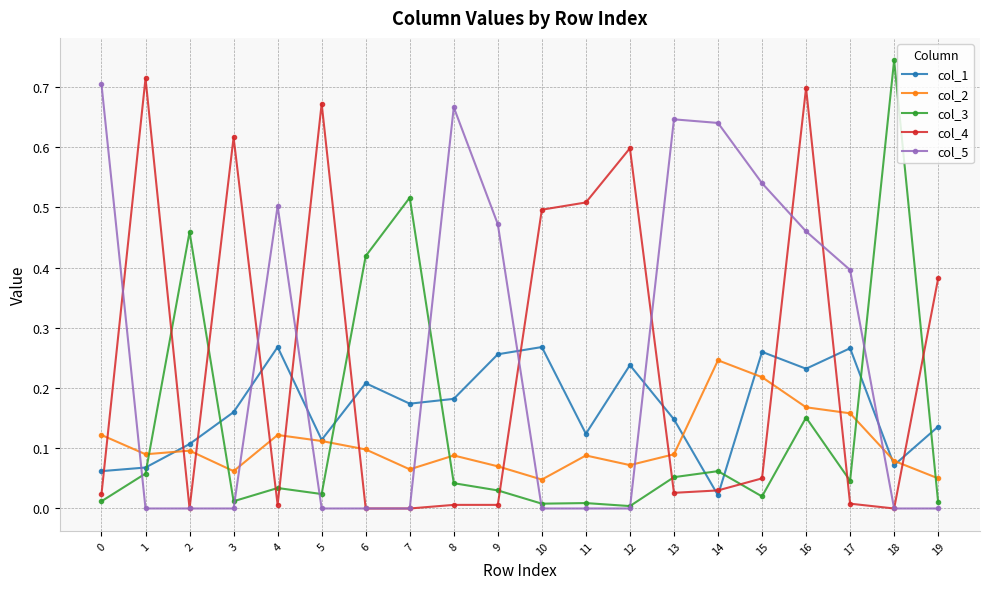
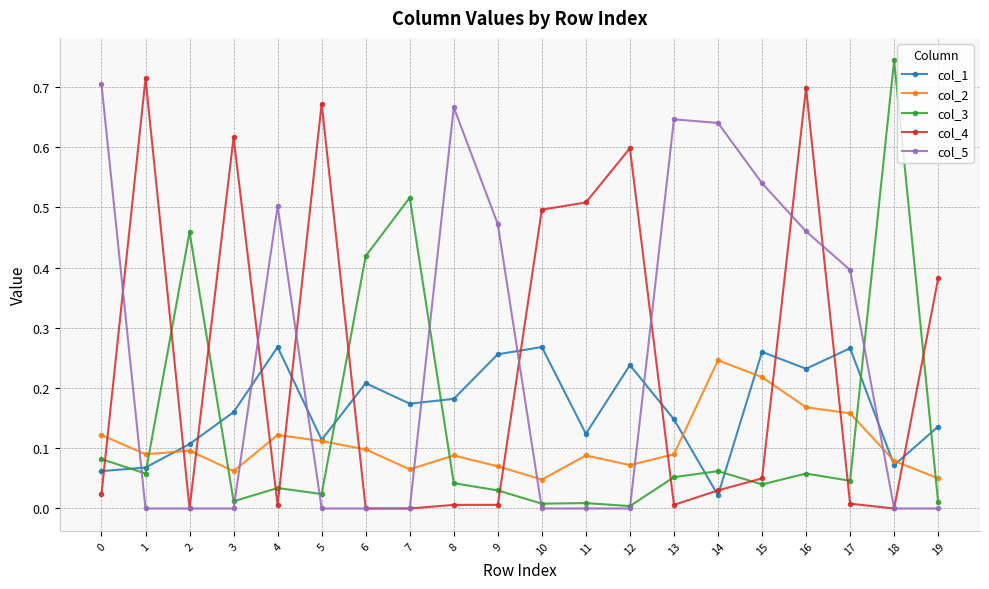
  {
    "col_1": {
      "0": 0.06,
      "1": 0.07,
      "2": 0.11,
      "3": 0.16,
      "4": 0.27,
      "6": 0.21,
      "7": 0.17,
      "8": 0.18,
      "9": 0.26,
      "10": 0.27,
      "11": 0.12,
      "12": 0.24,
      "13": 0.15,
      "14": 0.02,
      "15": 0.26,
      "16": 0.23,
      "17": 0.27,
      "18": 0.07,
      "19": 0.14
    },
    "col_2": {
      "0": 0.12,
      "1": 0.09,
      "2": 0.10,
      "3": 0.06,
      "4": 0.12,
      "6": 0.10,
      "7": 0.07,
      "8": 0.09,
      "9": 0.07,
      "10": 0.05,
      "11": 0.09,
      "12": 0.07,
      "13": 0.09,
      "14": 0.25,
      "15": 0.22,
      "16": 0.17,
      "17": 0.16,
      "18": 0.08,
      "19": 0.05
    },
    "col_3": {
-     "0": 0.01,
+     "0": 0.08,
      "1": 0.06,
      "2": 0.46,
      "3": 0.01,
      "4": 0.03,
      "5": 0.02,
      "6": 0.42,
      "7": 0.52,
      "8": 0.04,
      "9": 0.03,
      "10": 0.01,
      "11": 0.01,
      "13": 0.05,
      "14": 0.06,
-     "15": 0.02,
-     "16": 0.15,
+     "15": 0.04,
+     "16": 0.06,
      "17": 0.05,
      "18": 0.74,
      "19": 0.01
    },
    "col_4": {
      "0": 0.02,
      "1": 0.71,
      "3": 0.62,
      "4": 0.01,
      "5": 0.67,
      "8": 0.01,
      "9": 0.01,
      "10": 0.50,
      "11": 0.51,
      "12": 0.60,
-     "13": 0.03,
+     "13": 0.01,
      "14": 0.03,
      "15": 0.05,
      "16": 0.70,
      "17": 0.01,
      "19": 0.38
    },
    "col_5": {
      "0": 0.70,
      "1": 0.00,
      "3": 0.00,
      "4": 0.50,
      "5": 0.00,
      "8": 0.67,
      "9": 0.47,
      "10": 0.00,
      "11": 0.00,
      "13": 0.65,
      "14": 0.64,
      "15": 0.54,
      "16": 0.46,
      "17": 0.40,
      "19": 0.00
    }
  }
